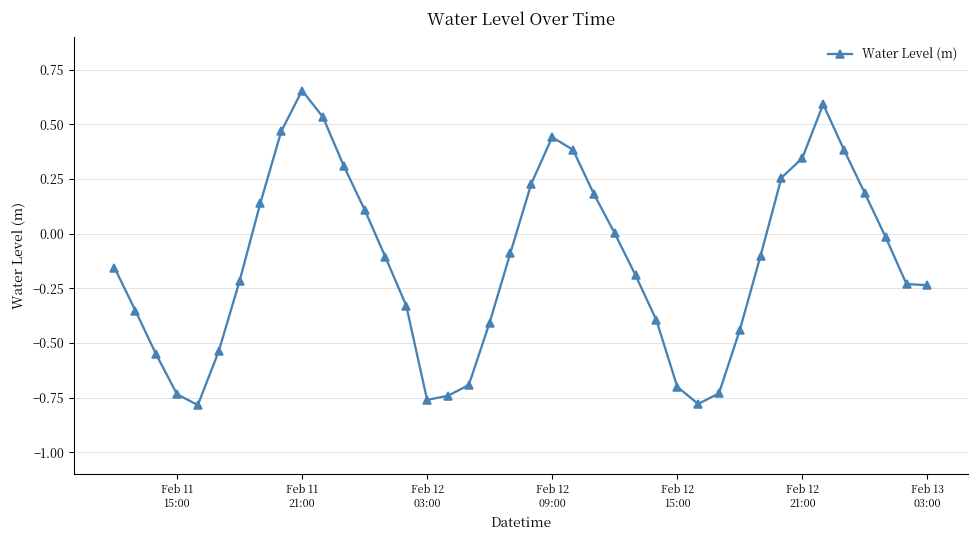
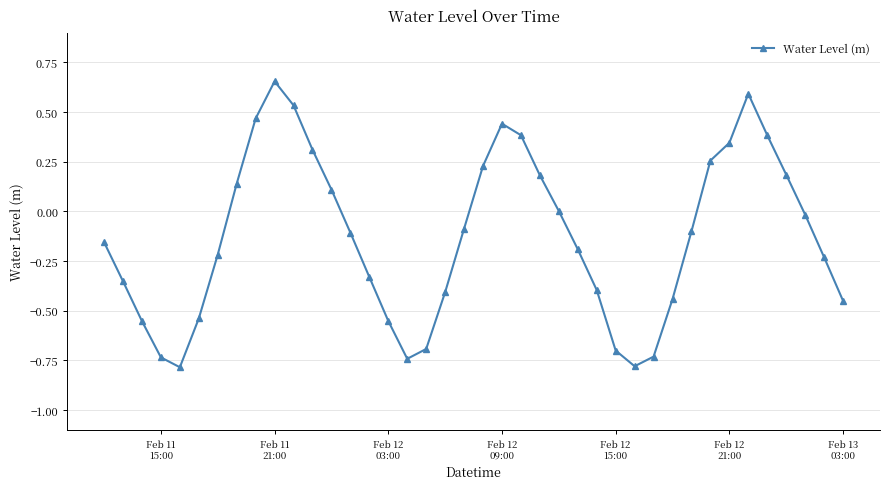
  {
    "Feb 11 15:00": -0.73,
    "Feb 11 21:00": 0.65,
-   "Feb 12 03:00": -0.76,
+   "Feb 12 03:00": -0.55,
    "Feb 12 09:00": 0.44,
    "Feb 12 15:00": -0.70,
    "Feb 12 21:00": 0.34,
-   "Feb 13 03:00": -0.24
+   "Feb 13 03:00": -0.45
  }
